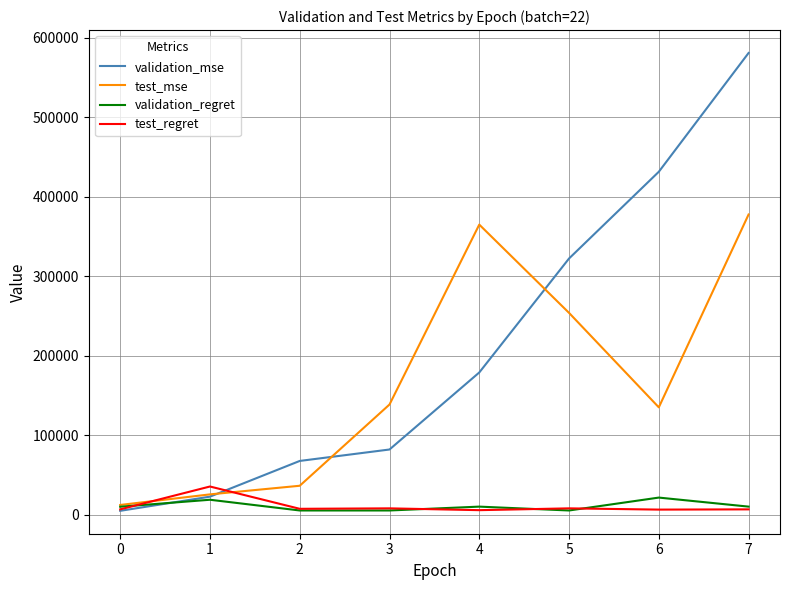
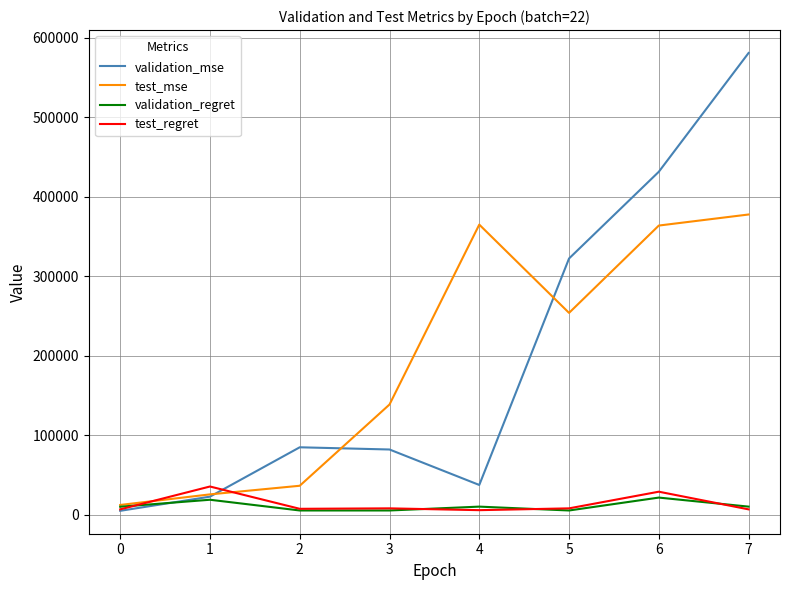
  {
    "validation_mse": {
-     "2": 70000,
+     "2": 80000,
      "3": 80000,
-     "4": 180000,
+     "4": 40000,
      "5": 320000,
      "6": 430000,
      "7": 580000
    },
    "test_mse": {
      "2": 40000,
      "3": 140000,
      "4": 360000,
      "5": 250000,
-     "6": 140000,
+     "6": 360000,
      "7": 380000
    },
    "validation_regret": {
      "1": 20000,
      "4": 10000,
      "6": 20000,
      "7": 10000
    },
    "test_regret": {
      "1": 40000,
      "4": 10000,
-     "6": 10000,
+     "6": 30000,
      "7": 10000
    }
  }
